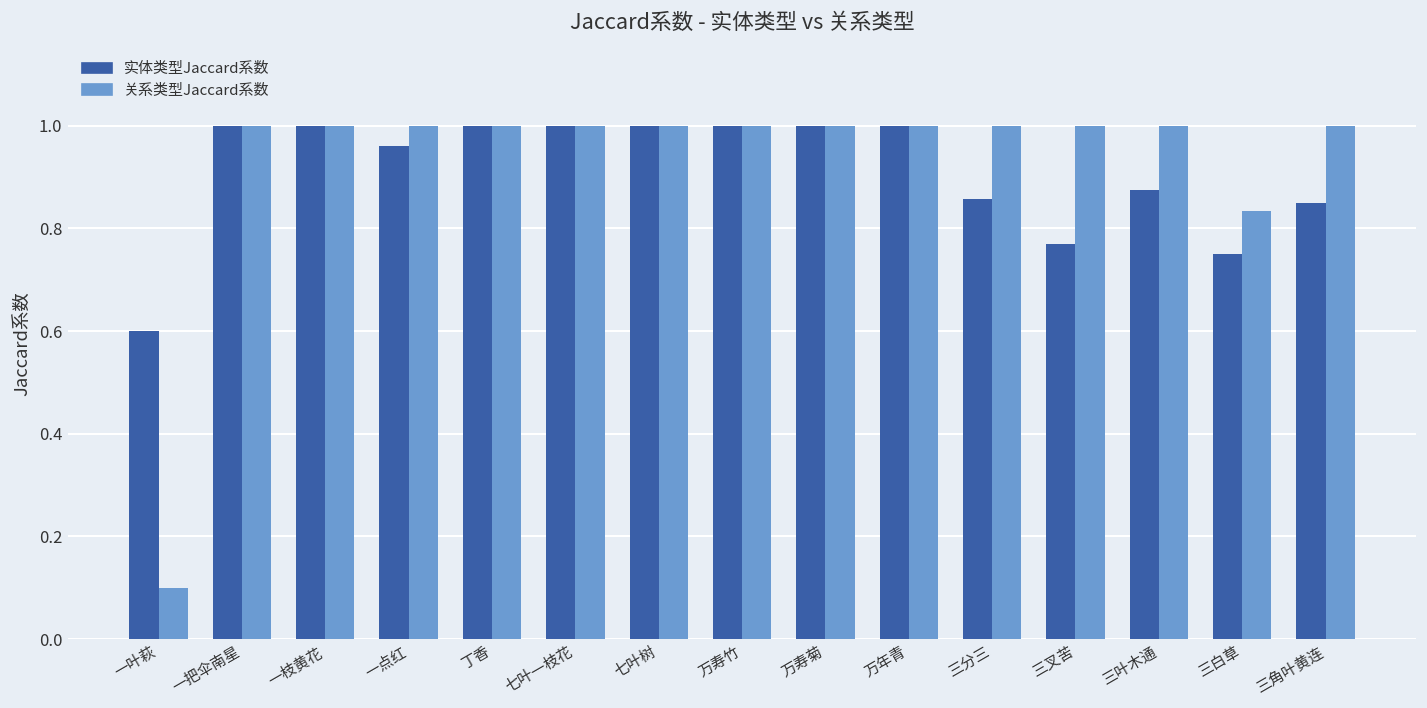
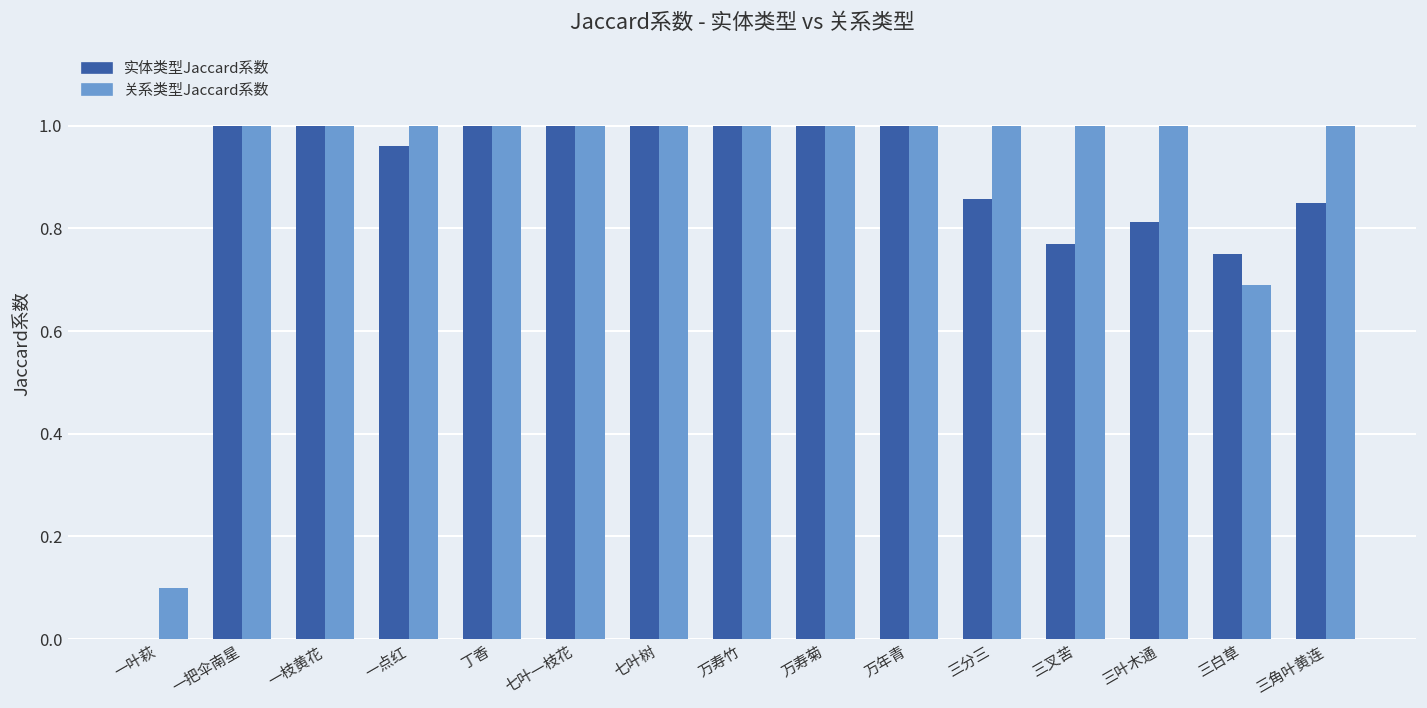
  {
    "实体类型Jaccard系数": {
-     "一叶萩": 0.6,
+     "一叶萩": 0.0,
      "一把伞南星": 1.00,
      "一枝黄花": 1.00,
      "一点红": 0.96,
      "丁香": 1.00,
      "七叶一枝花": 1.00,
      "七叶树": 1.00,
      "万寿竹": 1.00,
      "万寿菊": 1.00,
      "万年青": 1.00,
      "三分三": 0.86,
      "三叉苦": 0.77,
-     "三叶木通": 0.88,
+     "三叶木通": 0.81,
      "三白草": 0.75,
      "三角叶黄连": 0.85
    },
    "关系类型Jaccard系数": {
      "一叶萩": 0.10,
      "一把伞南星": 1.00,
      "一枝黄花": 1.00,
      "一点红": 1.00,
      "丁香": 1.00,
      "七叶一枝花": 1.00,
      "七叶树": 1.00,
      "万寿竹": 1.00,
      "万寿菊": 1.00,
      "万年青": 1.00,
      "三分三": 1.00,
      "三叉苦": 1.00,
      "三叶木通": 1.00,
-     "三白草": 0.83,
+     "三白草": 0.69,
      "三角叶黄连": 1.00
    }
  }
